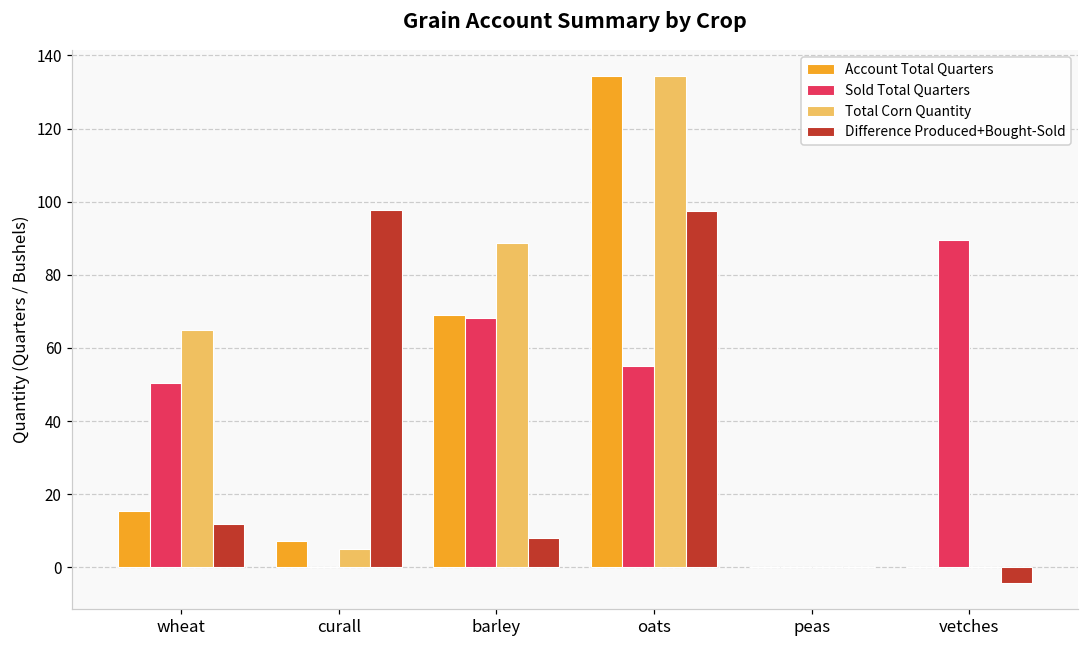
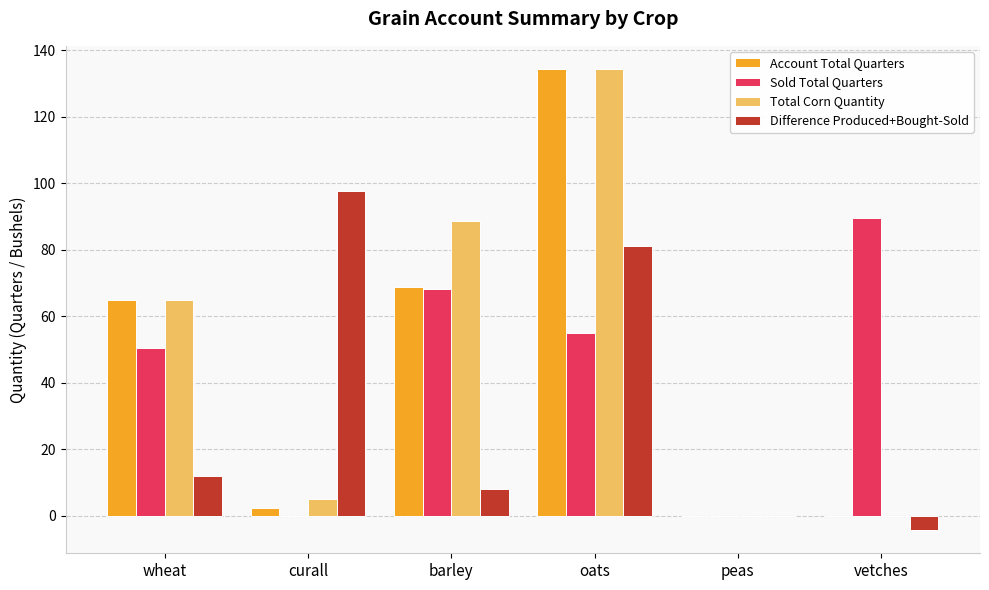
  {
    "Account Total Quarters": {
-     "wheat": 15,
-     "curall": 7,
+     "wheat": 65,
+     "curall": 2,
      "barley": 69,
      "oats": 134,
      "peas": 0,
      "vetches": 0
    },
    "Sold Total Quarters": {
      "wheat": 51,
      "curall": 0,
      "barley": 68,
      "oats": 55,
      "peas": 0,
      "vetches": 90
    },
    "Total Corn Quantity": {
      "wheat": 65,
      "curall": 5,
      "barley": 89,
      "oats": 134,
      "peas": 0,
      "vetches": 0
    },
    "Difference Produced+Bought-Sold": {
      "wheat": 12,
      "curall": 98,
      "barley": 8,
-     "oats": 97,
+     "oats": 81,
      "peas": 0,
      "vetches": -4
    }
  }
